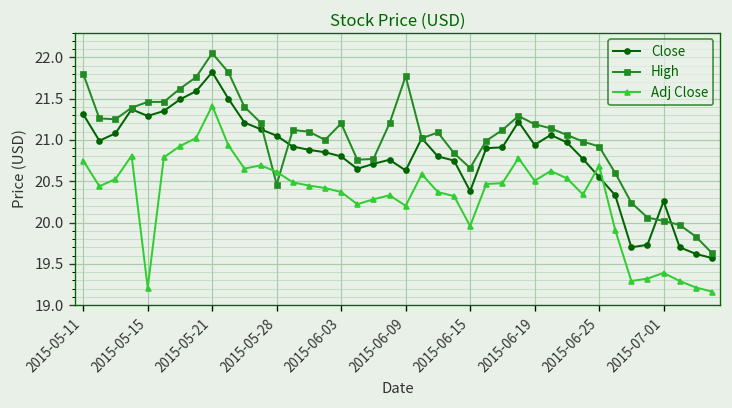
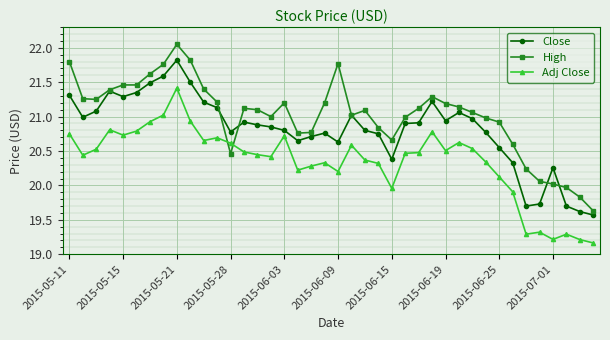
  {
    "Close": {
      "2015-05-11": 21.3,
      "2015-05-15": 21.3,
      "2015-05-21": 21.8,
-     "2015-05-28": 21.0,
+     "2015-05-28": 20.8,
      "2015-06-03": 20.8,
      "2015-06-09": 20.6,
      "2015-06-15": 20.4,
      "2015-06-19": 20.9,
      "2015-06-25": 20.5,
      "2015-07-01": 20.3
    },
    "High": {
      "2015-05-11": 21.8,
      "2015-05-15": 21.5,
      "2015-05-21": 22.0,
      "2015-05-28": 20.5,
      "2015-06-03": 21.2,
      "2015-06-09": 21.8,
      "2015-06-15": 20.7,
      "2015-06-19": 21.2,
      "2015-06-25": 20.9,
      "2015-07-01": 20.0
    },
    "Adj Close": {
      "2015-05-11": 20.8,
-     "2015-05-15": 19.2,
+     "2015-05-15": 20.7,
      "2015-05-21": 21.4,
      "2015-05-28": 20.6,
-     "2015-06-03": 20.4,
+     "2015-06-03": 20.7,
      "2015-06-09": 20.2,
      "2015-06-15": 20.0,
      "2015-06-19": 20.5,
-     "2015-06-25": 20.7,
-     "2015-07-01": 19.4
+     "2015-06-25": 20.1,
+     "2015-07-01": 19.2
    }
  }
